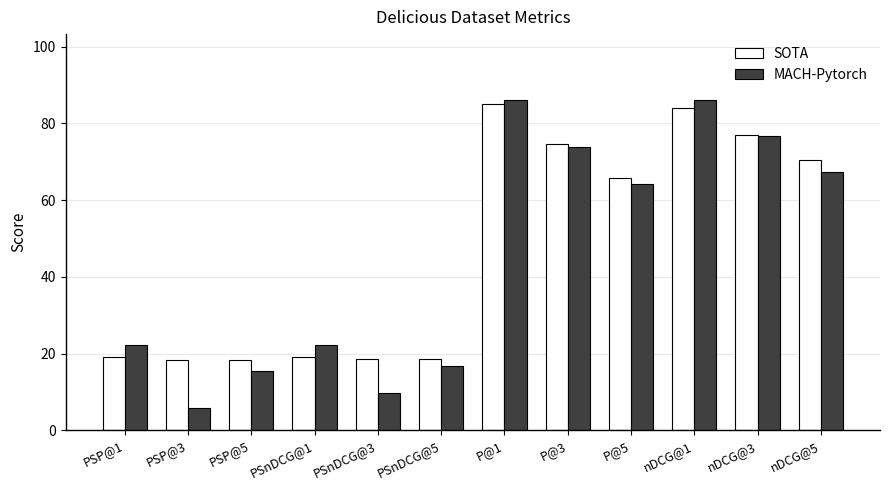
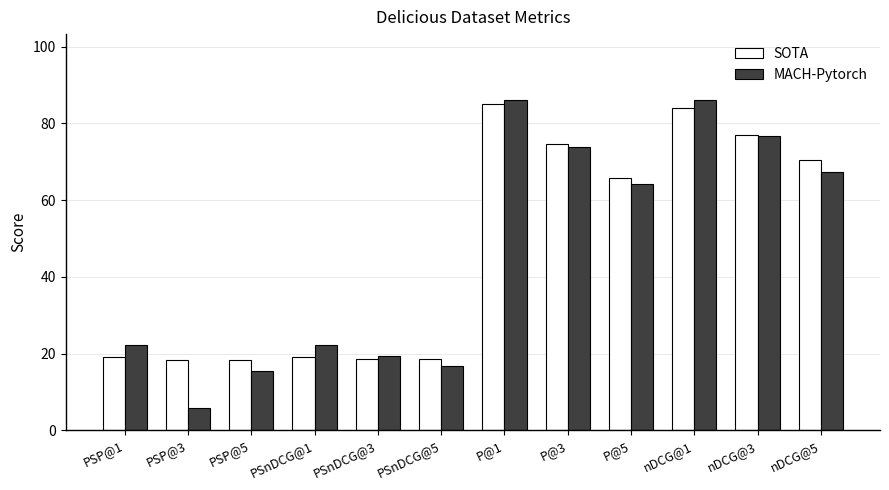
  {
    "SOTA": {
      "PSP@1": 19,
      "PSP@3": 18,
      "PSP@5": 18,
      "PSnDCG@1": 19,
      "PSnDCG@3": 18,
      "PSnDCG@5": 19,
      "P@1": 85,
      "P@3": 75,
      "P@5": 66,
      "nDCG@1": 84,
      "nDCG@3": 77,
      "nDCG@5": 70
    },
    "MACH-Pytorch": {
      "PSP@1": 22,
      "PSP@3": 6,
      "PSP@5": 15,
      "PSnDCG@1": 22,
-     "PSnDCG@3": 10,
+     "PSnDCG@3": 19,
      "PSnDCG@5": 17,
      "P@1": 86,
      "P@3": 74,
      "P@5": 64,
      "nDCG@1": 86,
      "nDCG@3": 77,
      "nDCG@5": 67
    }
  }
